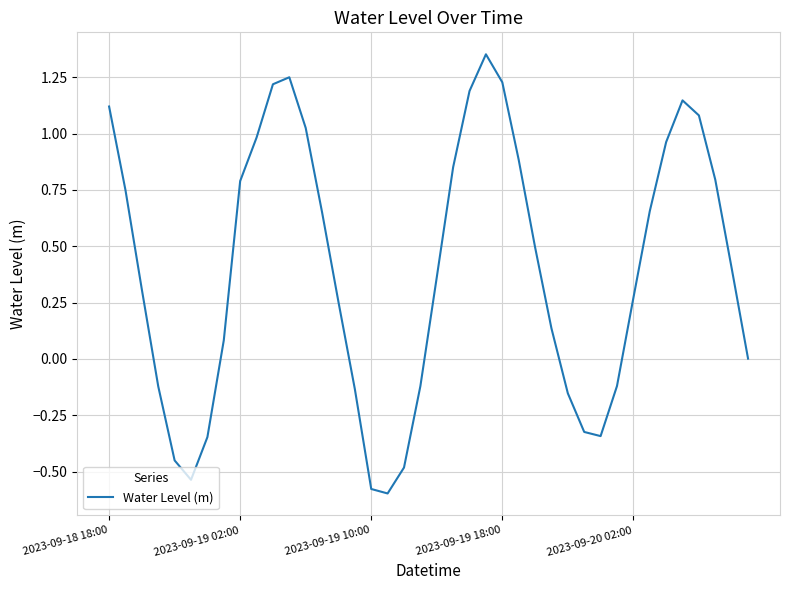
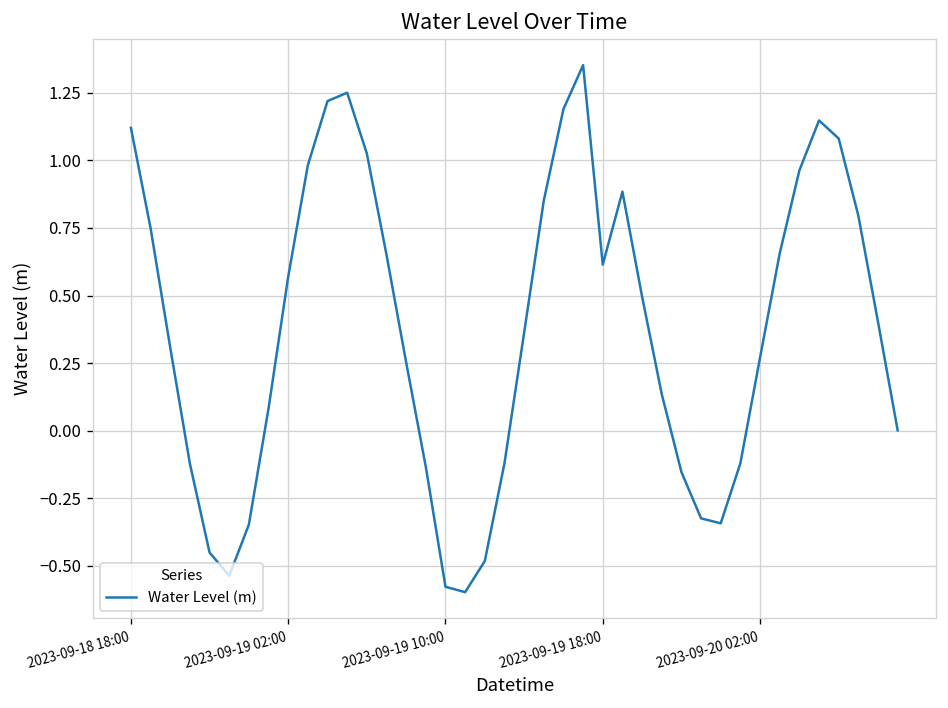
  {
    "2023-09-18 18:00": 1.12,
-   "2023-09-19 02:00": 0.79,
+   "2023-09-19 02:00": 0.57,
    "2023-09-19 10:00": -0.58,
-   "2023-09-19 18:00": 1.23,
+   "2023-09-19 18:00": 0.61,
    "2023-09-20 02:00": 0.27
  }
